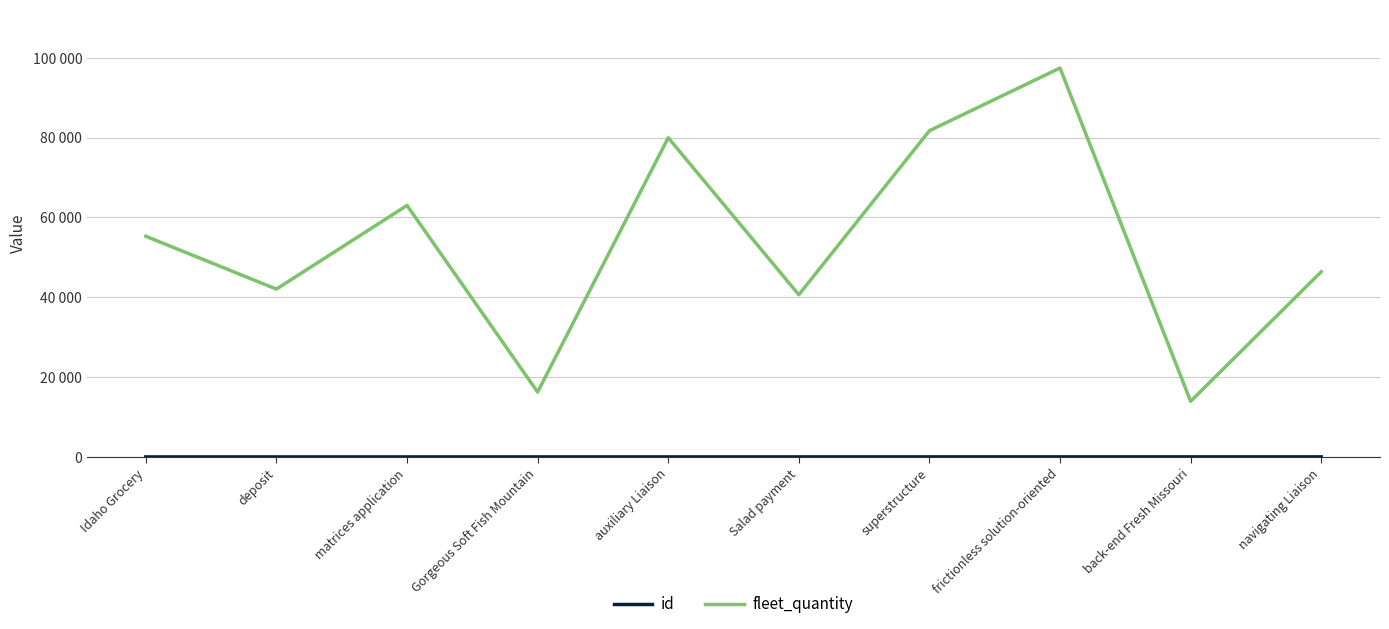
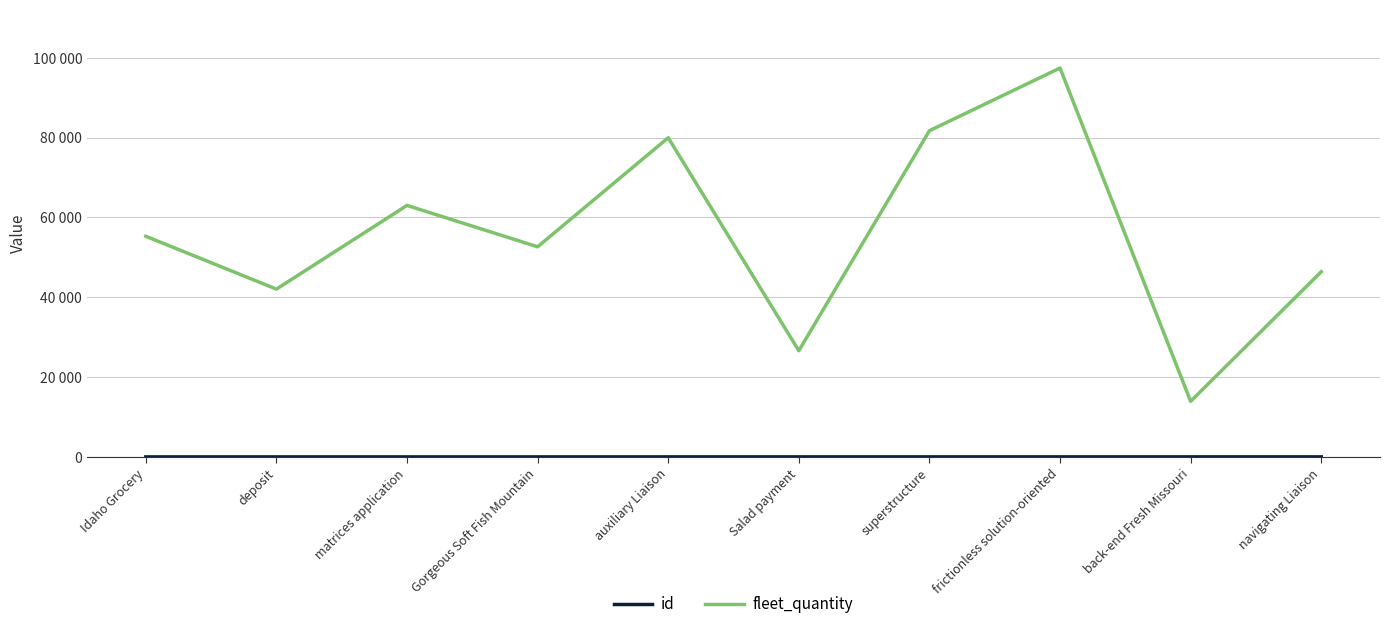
  {
    "id": {
      "Idaho Grocery": 0,
      "deposit": 0,
      "matrices application": 0,
      "Gorgeous Soft Fish Mountain": 0,
      "auxiliary Liaison": 0,
      "Salad payment": 0,
      "superstructure": 0,
      "frictionless solution-oriented": 0,
      "back-end Fresh Missouri": 0,
      "navigating Liaison": 0
    },
    "fleet_quantity": {
      "Idaho Grocery": 55000,
      "deposit": 42000,
      "matrices application": 63000,
-     "Gorgeous Soft Fish Mountain": 16000,
+     "Gorgeous Soft Fish Mountain": 53000,
      "auxiliary Liaison": 80000,
-     "Salad payment": 41000,
+     "Salad payment": 27000,
      "superstructure": 82000,
      "frictionless solution-oriented": 97000,
      "back-end Fresh Missouri": 14000,
      "navigating Liaison": 46000
    }
  }
